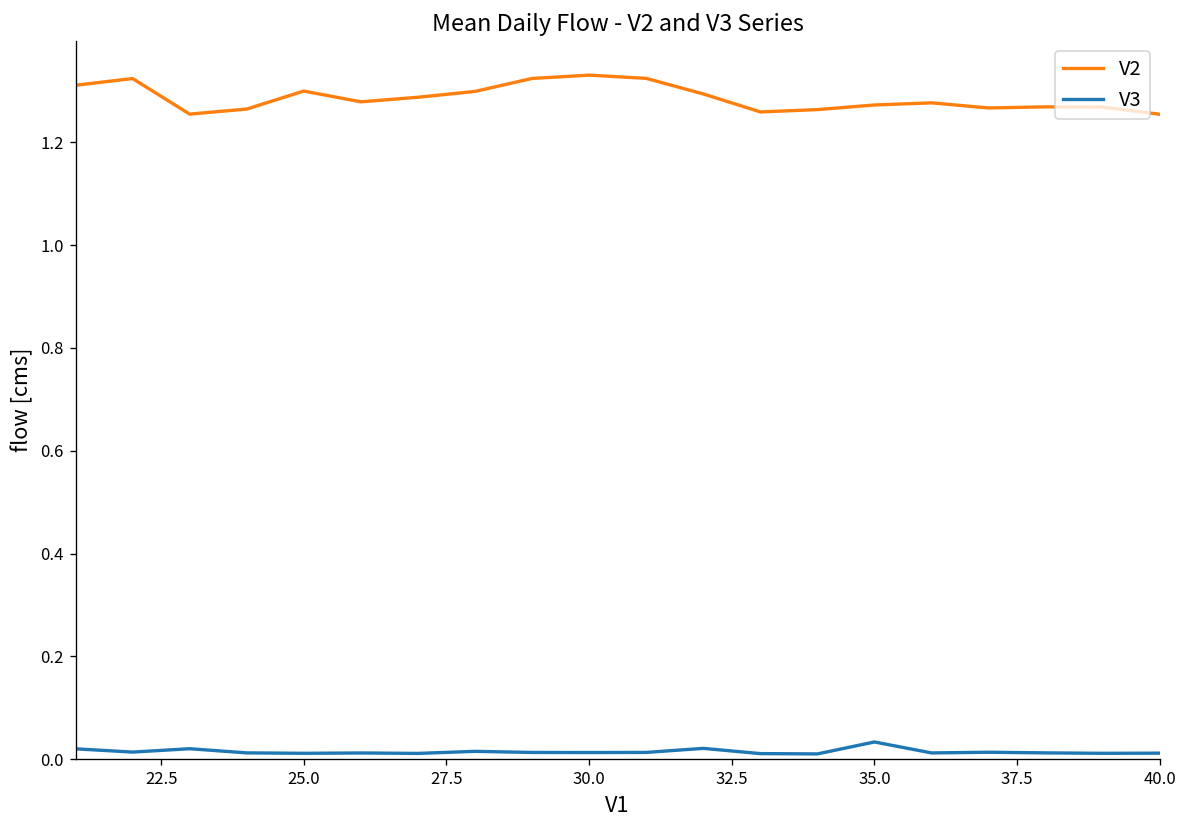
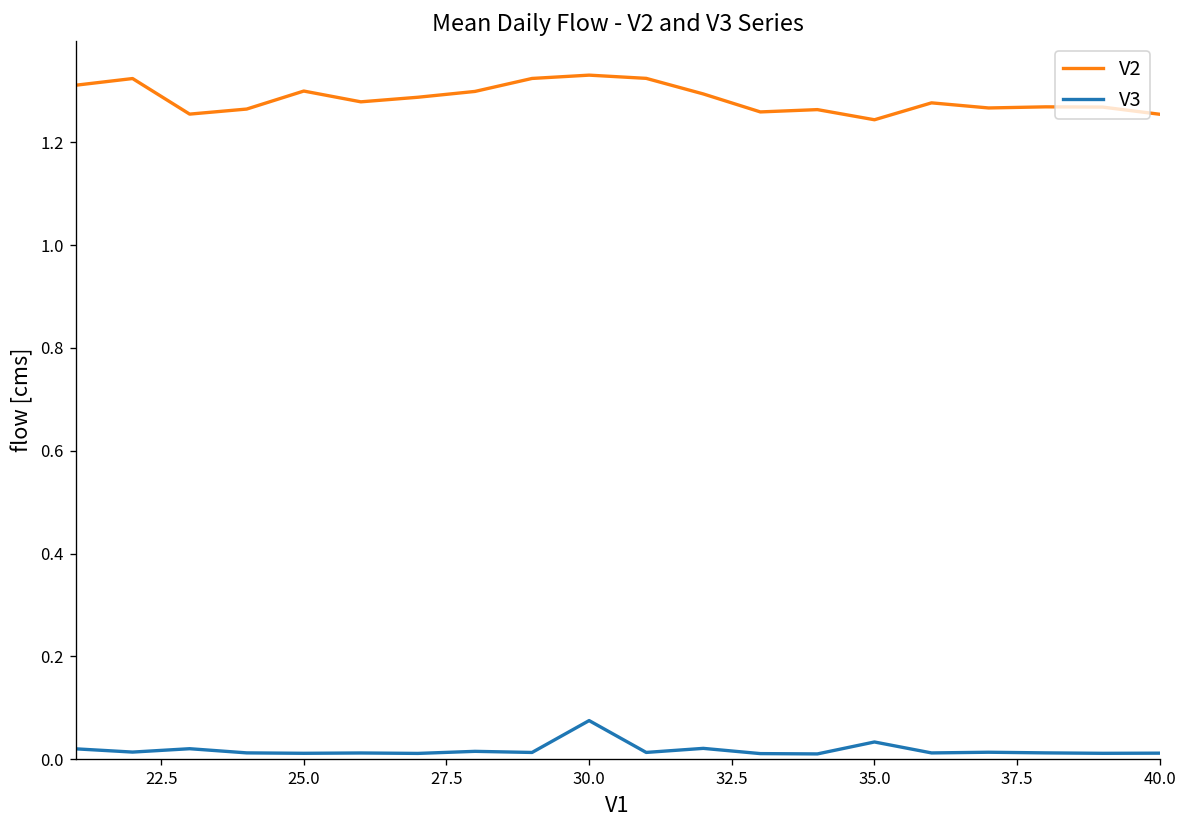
  {
    "V2": {
      "25.0": 1.30,
      "30.0": 1.33,
-     "35.0": 1.27,
+     "35.0": 1.24,
      "40.0": 1.25
    },
    "V3": {
      "25.0": 0.01,
-     "30.0": 0.01,
+     "30.0": 0.08,
      "35.0": 0.03,
      "40.0": 0.01
    }
  }
